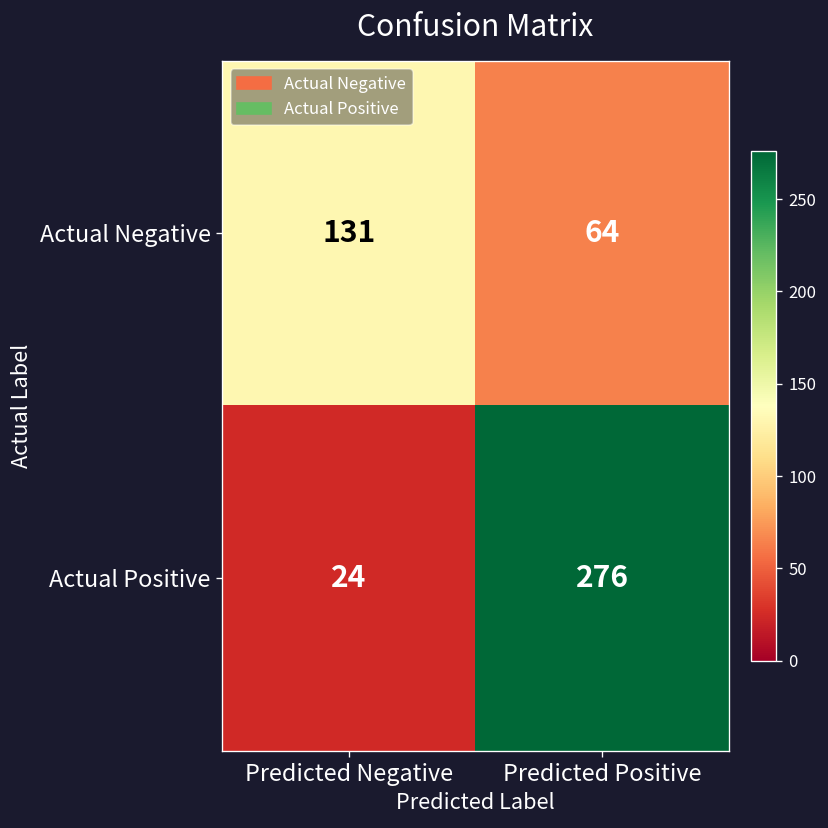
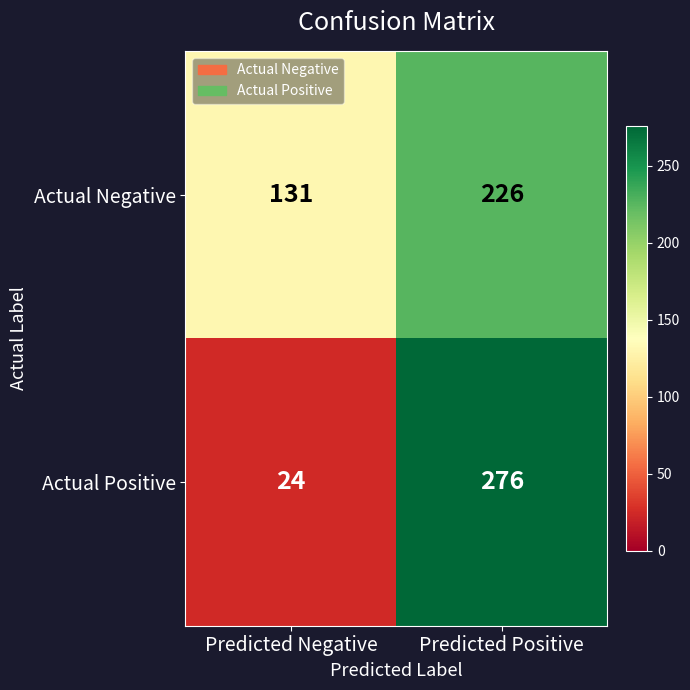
  {
    "Actual Negative": {
      "Predicted Negative": 131,
-     "Predicted Positive": 64
+     "Predicted Positive": 226
    },
    "Actual Positive": {
      "Predicted Negative": 24,
      "Predicted Positive": 276
    }
  }
